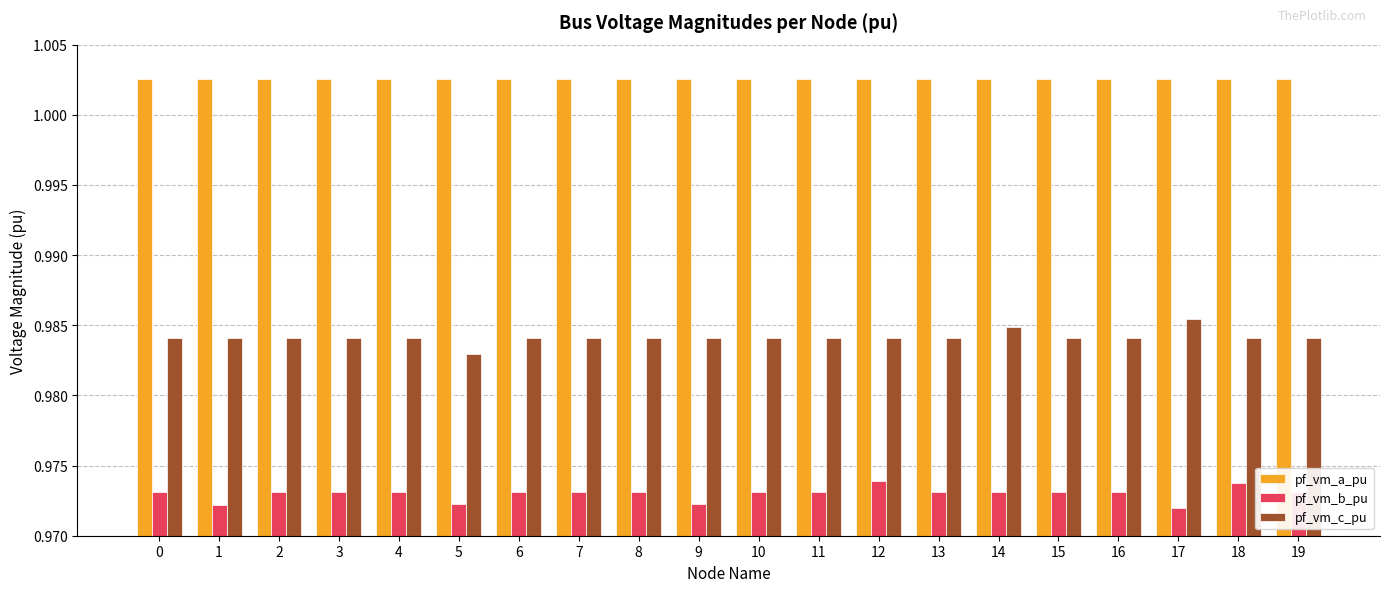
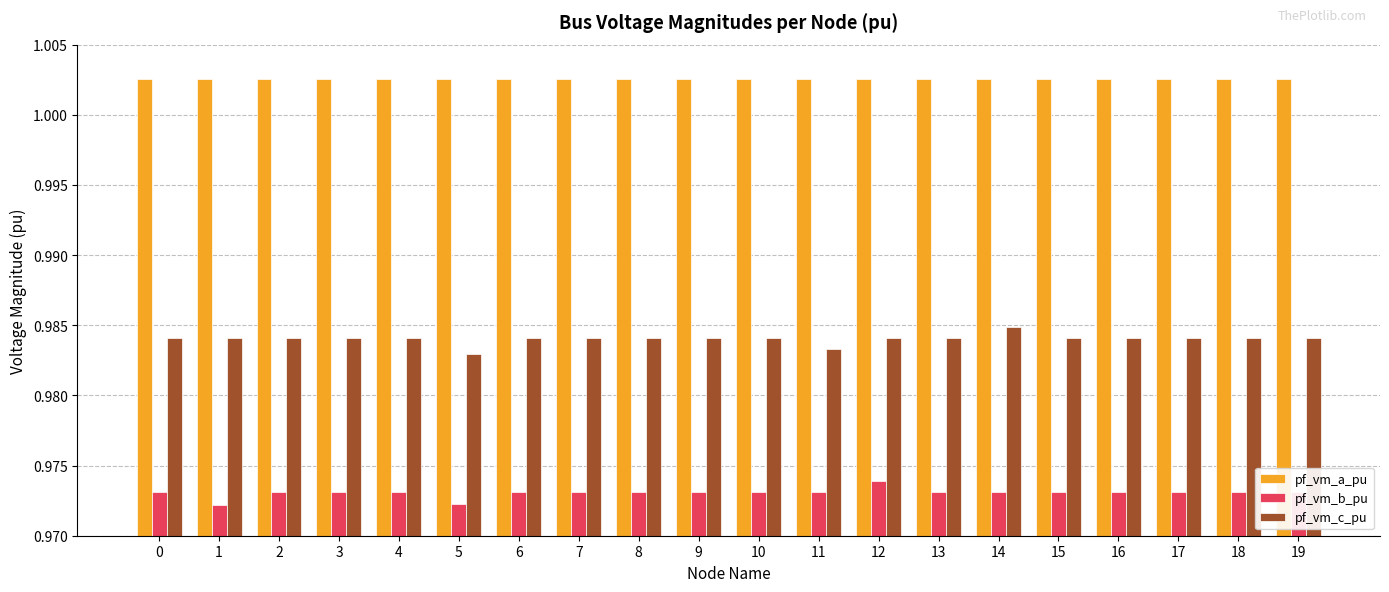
  {
    "pf_vm_a_pu": {
      "0": 1.0026,
      "1": 1.0026,
      "2": 1.0026,
      "3": 1.0026,
      "4": 1.0026,
      "5": 1.0026,
      "6": 1.0026,
      "7": 1.0026,
      "8": 1.0026,
      "9": 1.0026,
      "10": 1.0026,
      "11": 1.0026,
      "12": 1.0026,
      "13": 1.0026,
      "14": 1.0026,
      "15": 1.0026,
      "16": 1.0026,
      "17": 1.0026,
      "18": 1.0026,
      "19": 1.0026
    },
    "pf_vm_b_pu": {
      "0": 0.9731,
      "1": 0.9722,
      "2": 0.9731,
      "3": 0.9731,
      "4": 0.9731,
      "5": 0.9723,
      "6": 0.9731,
      "7": 0.9731,
      "8": 0.9731,
-     "9": 0.9723,
+     "9": 0.9731,
      "10": 0.9731,
      "11": 0.9731,
      "12": 0.9739,
      "13": 0.9731,
      "14": 0.9731,
      "15": 0.9731,
      "16": 0.9731,
-     "17": 0.9720,
-     "18": 0.9737
+     "17": 0.9731,
+     "18": 0.9731
    },
    "pf_vm_c_pu": {
      "0": 0.9841,
      "1": 0.9841,
      "2": 0.9841,
      "3": 0.9841,
      "4": 0.9841,
      "5": 0.9830,
      "6": 0.9841,
      "7": 0.9841,
      "8": 0.9841,
      "9": 0.9841,
      "10": 0.9841,
-     "11": 0.9841,
+     "11": 0.9833,
      "12": 0.9841,
      "13": 0.9841,
      "14": 0.9849,
      "15": 0.9841,
      "16": 0.9841,
-     "17": 0.9854,
+     "17": 0.9841,
      "18": 0.9841,
      "19": 0.9841
    }
  }
